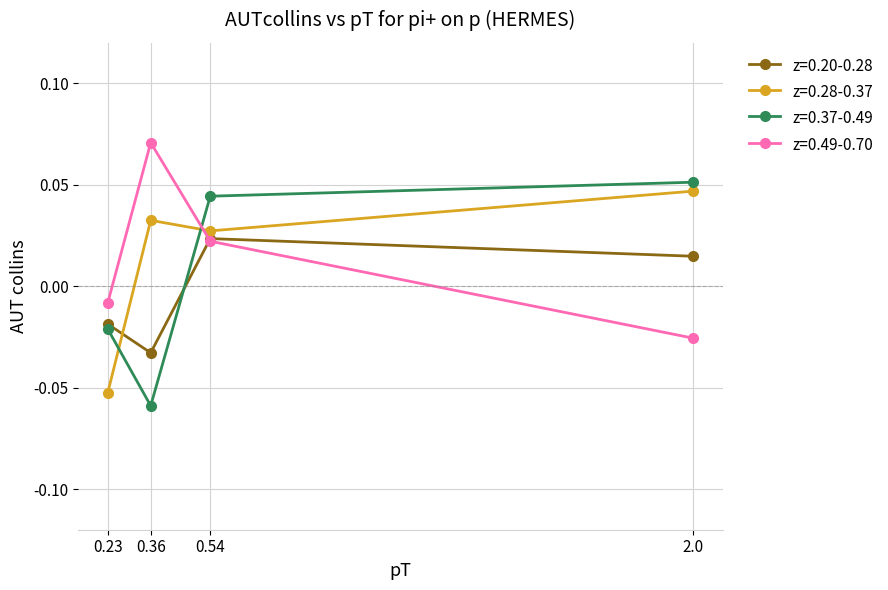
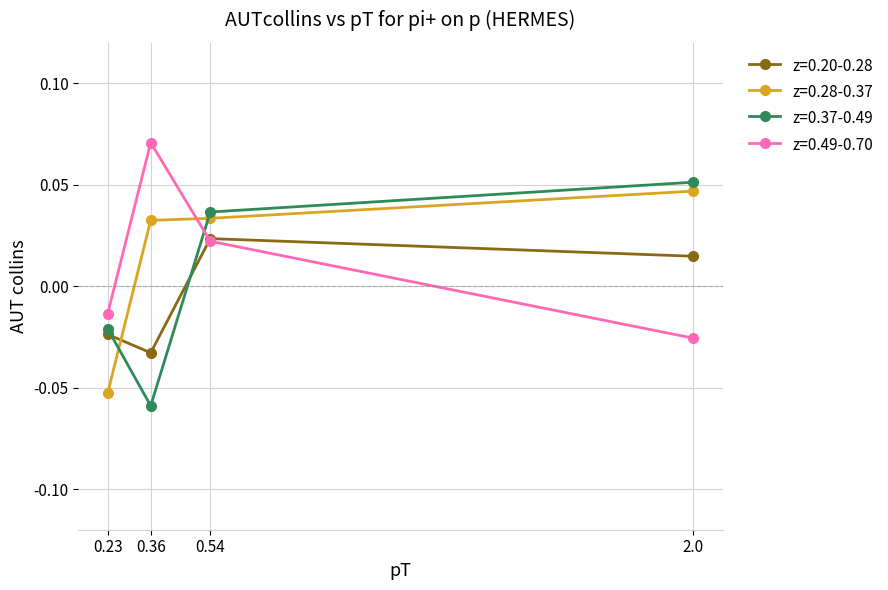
  {
    "z=0.20-0.28": {
-     "0.23": -0.019,
+     "0.23": -0.024,
      "0.36": -0.033,
      "0.54": 0.024,
      "2.0": 0.015
    },
    "z=0.28-0.37": {
      "0.23": -0.053,
      "0.36": 0.033,
-     "0.54": 0.027,
+     "0.54": 0.034,
      "2.0": 0.047
    },
    "z=0.37-0.49": {
      "0.23": -0.021,
      "0.36": -0.059,
-     "0.54": 0.044,
+     "0.54": 0.037,
      "2.0": 0.051
    },
    "z=0.49-0.70": {
-     "0.23": -0.008,
+     "0.23": -0.014,
      "0.36": 0.071,
      "0.54": 0.022,
      "2.0": -0.026
    }
  }
